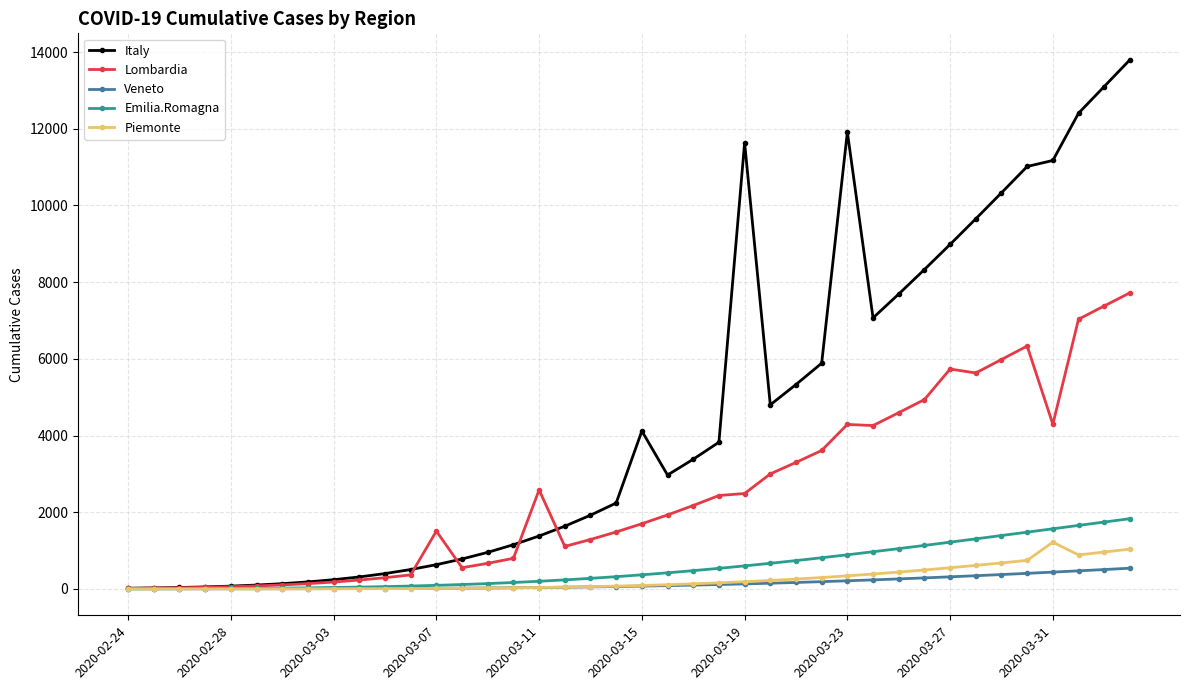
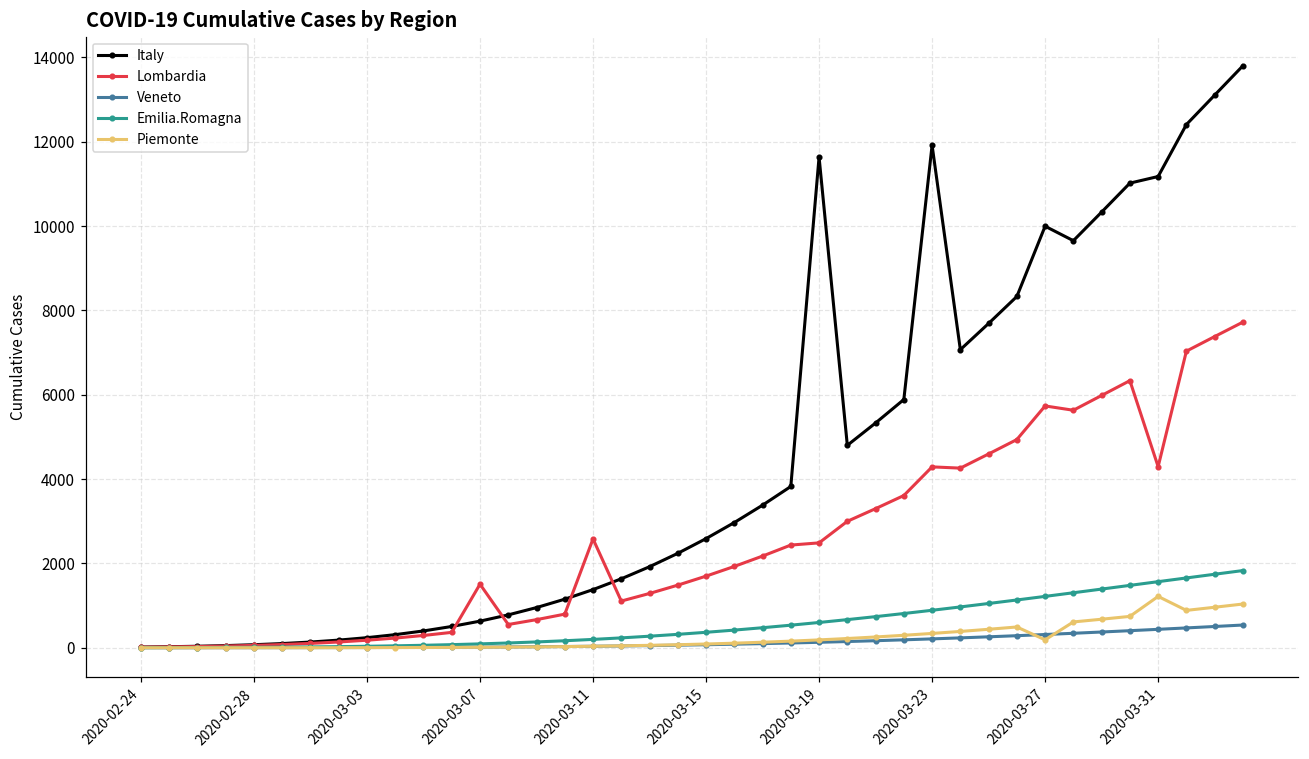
  {
    "Italy": {
      "2020-03-07": 600,
      "2020-03-11": 1400,
-     "2020-03-15": 4100,
+     "2020-03-15": 2600,
      "2020-03-19": 11600,
      "2020-03-23": 11900,
-     "2020-03-27": 9000,
+     "2020-03-27": 10000,
      "2020-03-31": 11200
    },
    "Lombardia": {
      "2020-03-07": 1500,
      "2020-03-11": 2600,
      "2020-03-15": 1700,
      "2020-03-19": 2500,
      "2020-03-23": 4300,
      "2020-03-27": 5700,
      "2020-03-31": 4300
    },
    "Piemonte": {
      "2020-03-23": 300,
-     "2020-03-27": 600,
+     "2020-03-27": 200,
      "2020-03-31": 1200
    }
  }
